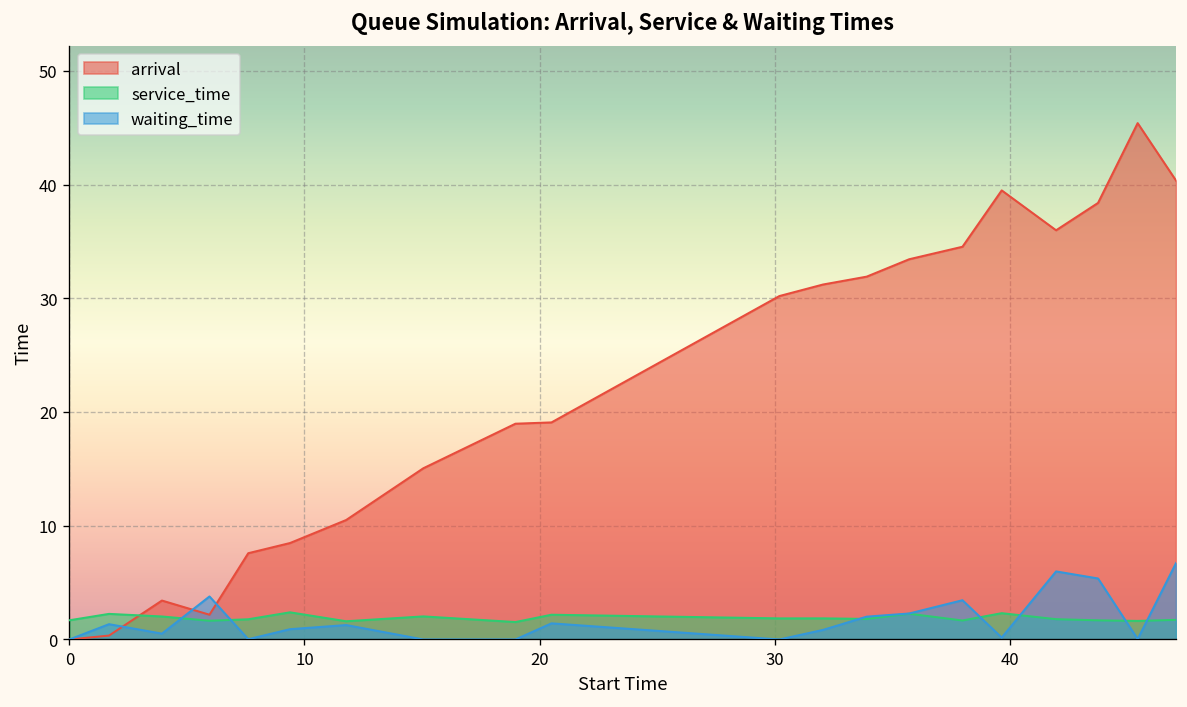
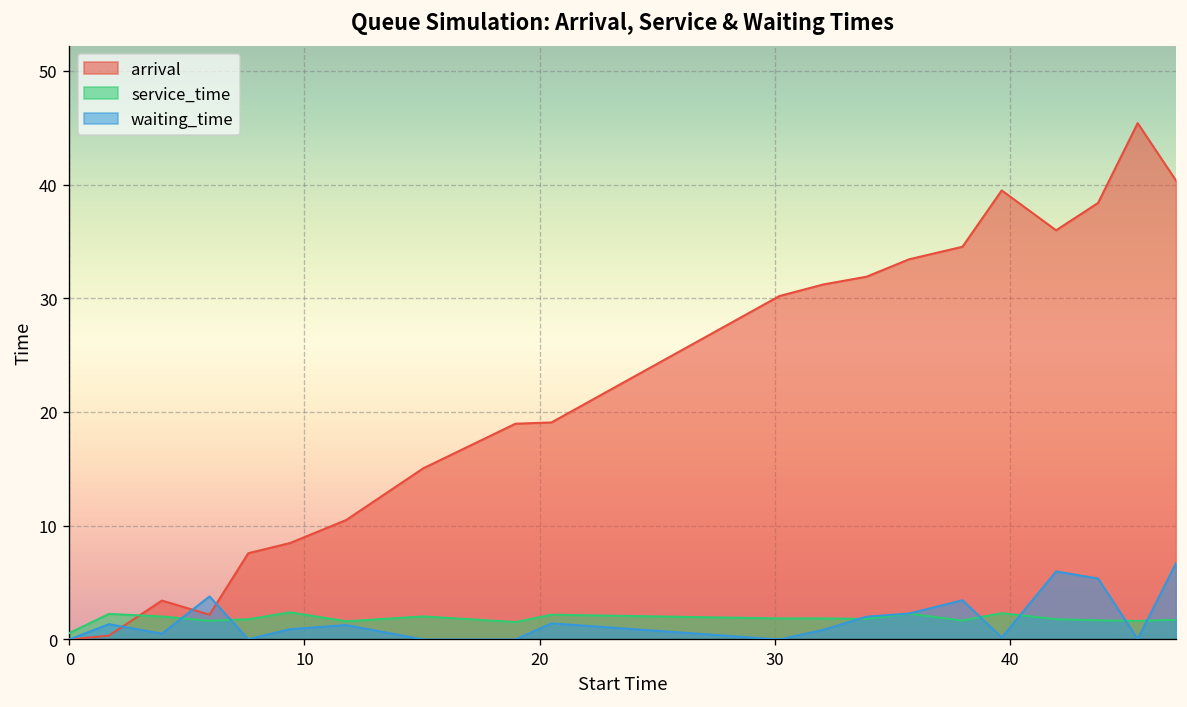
  {
    "service_time": {
-     "0": 2
+     "0": 1
    }
  }
